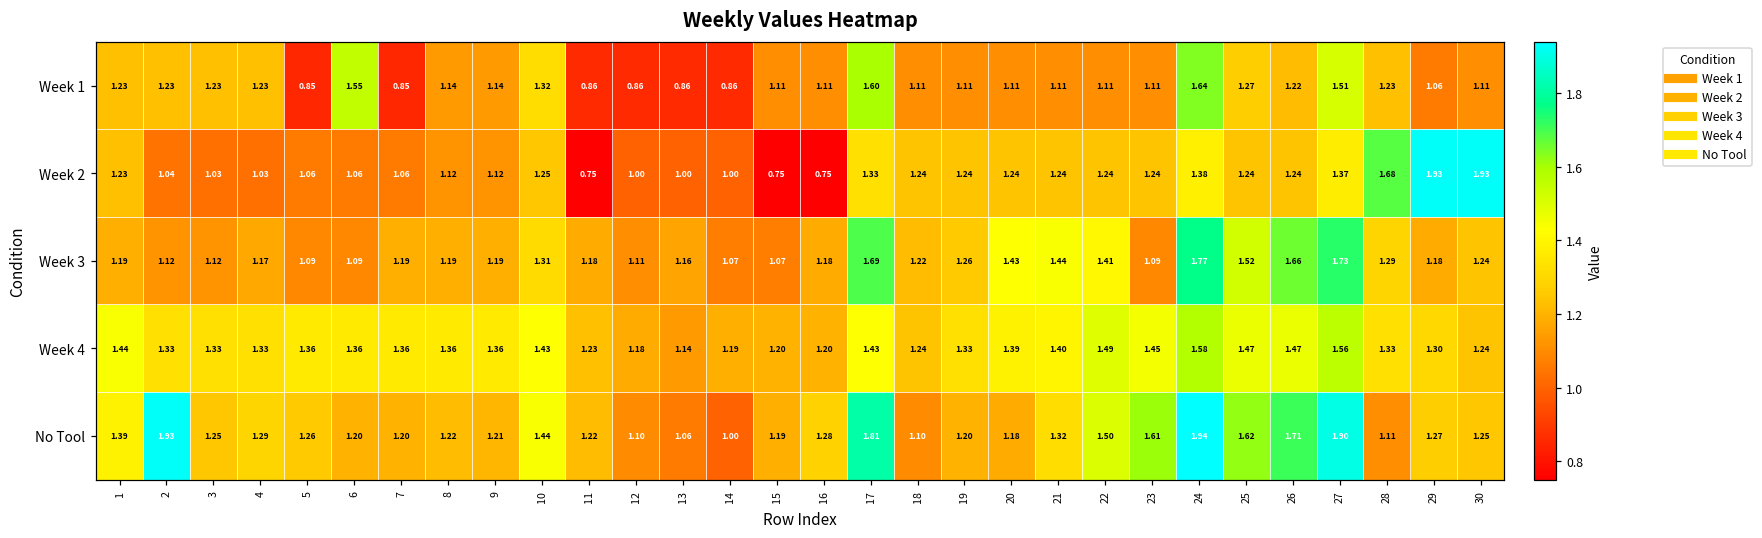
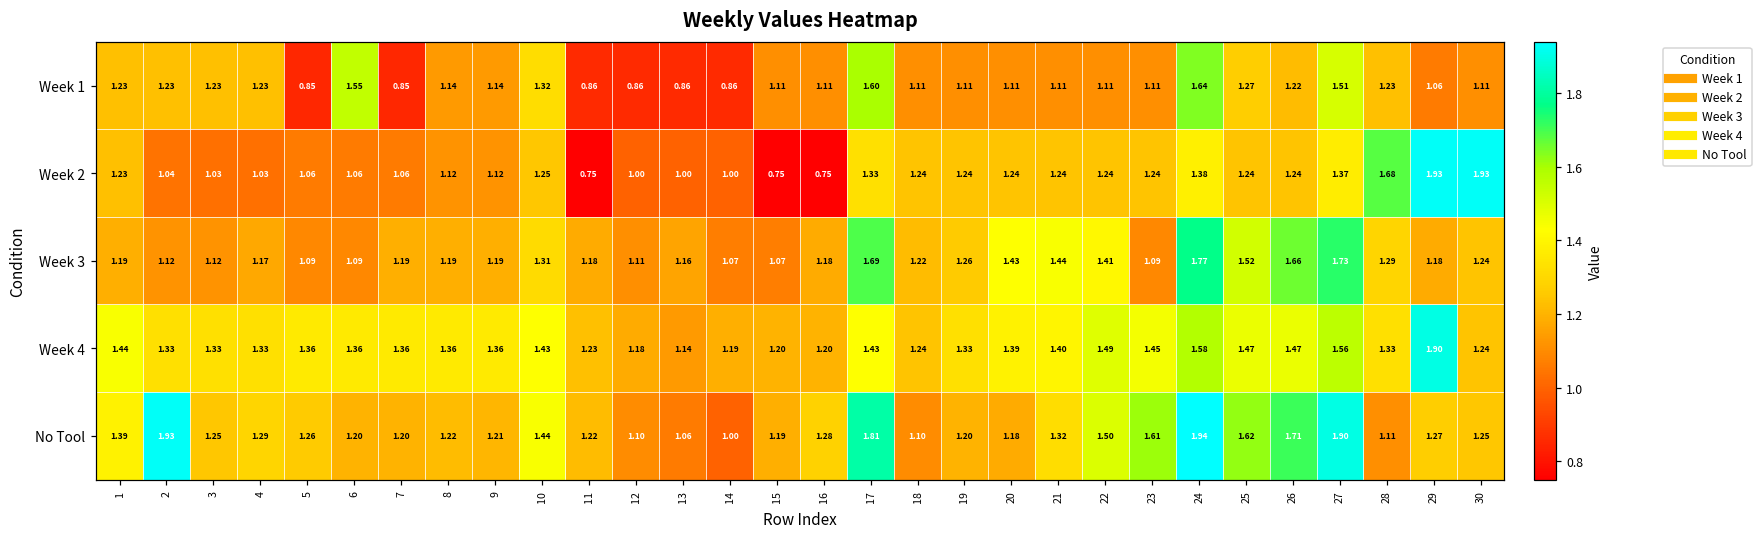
  {
    "Week 1": {
      "1": 1.23,
      "2": 1.23,
      "3": 1.23,
      "4": 1.23,
      "5": 0.85,
      "6": 1.55,
      "7": 0.85,
      "8": 1.14,
      "9": 1.14,
      "10": 1.32,
      "11": 0.86,
      "12": 0.86,
      "13": 0.86,
      "14": 0.86,
      "15": 1.11,
      "16": 1.11,
      "17": 1.60,
      "18": 1.11,
      "19": 1.11,
      "20": 1.11,
      "21": 1.11,
      "22": 1.11,
      "23": 1.11,
      "24": 1.64,
      "25": 1.27,
      "26": 1.22,
      "27": 1.51,
      "28": 1.23,
      "29": 1.06,
      "30": 1.11
    },
    "Week 2": {
      "1": 1.23,
      "2": 1.04,
      "3": 1.03,
      "4": 1.03,
      "5": 1.06,
      "6": 1.06,
      "7": 1.06,
      "8": 1.12,
      "9": 1.12,
      "10": 1.25,
      "11": 0.75,
      "12": 1.00,
      "13": 1.00,
      "14": 1.00,
      "15": 0.75,
      "16": 0.75,
      "17": 1.33,
      "18": 1.24,
      "19": 1.24,
      "20": 1.24,
      "21": 1.24,
      "22": 1.24,
      "23": 1.24,
      "24": 1.38,
      "25": 1.24,
      "26": 1.24,
      "27": 1.37,
      "28": 1.68,
      "29": 1.93,
      "30": 1.93
    },
    "Week 3": {
      "1": 1.19,
      "2": 1.12,
      "3": 1.12,
      "4": 1.17,
      "5": 1.09,
      "6": 1.09,
      "7": 1.19,
      "8": 1.19,
      "9": 1.19,
      "10": 1.31,
      "11": 1.18,
      "12": 1.11,
      "13": 1.16,
      "14": 1.07,
      "15": 1.07,
      "16": 1.18,
      "17": 1.69,
      "18": 1.22,
      "19": 1.26,
      "20": 1.43,
      "21": 1.44,
      "22": 1.41,
      "23": 1.09,
      "24": 1.77,
      "25": 1.52,
      "26": 1.66,
      "27": 1.73,
      "28": 1.29,
      "29": 1.18,
      "30": 1.24
    },
    "Week 4": {
      "1": 1.44,
      "2": 1.33,
      "3": 1.33,
      "4": 1.33,
      "5": 1.36,
      "6": 1.36,
      "7": 1.36,
      "8": 1.36,
      "9": 1.36,
      "10": 1.43,
      "11": 1.23,
      "12": 1.18,
      "13": 1.14,
      "14": 1.19,
      "15": 1.20,
      "16": 1.20,
      "17": 1.43,
      "18": 1.24,
      "19": 1.33,
      "20": 1.39,
      "21": 1.40,
      "22": 1.49,
      "23": 1.45,
      "24": 1.58,
      "25": 1.47,
      "26": 1.47,
      "27": 1.56,
      "28": 1.33,
-     "29": 1.30,
+     "29": 1.90,
      "30": 1.24
    },
    "No Tool": {
      "1": 1.39,
      "2": 1.93,
      "3": 1.25,
      "4": 1.29,
      "5": 1.26,
      "6": 1.20,
      "7": 1.20,
      "8": 1.22,
      "9": 1.21,
      "10": 1.44,
      "11": 1.22,
      "12": 1.10,
      "13": 1.06,
      "14": 1.00,
      "15": 1.19,
      "16": 1.28,
      "17": 1.81,
      "18": 1.10,
      "19": 1.20,
      "20": 1.18,
      "21": 1.32,
      "22": 1.50,
      "23": 1.61,
      "24": 1.94,
      "25": 1.62,
      "26": 1.71,
      "27": 1.90,
      "28": 1.11,
      "29": 1.27,
      "30": 1.25
    }
  }
